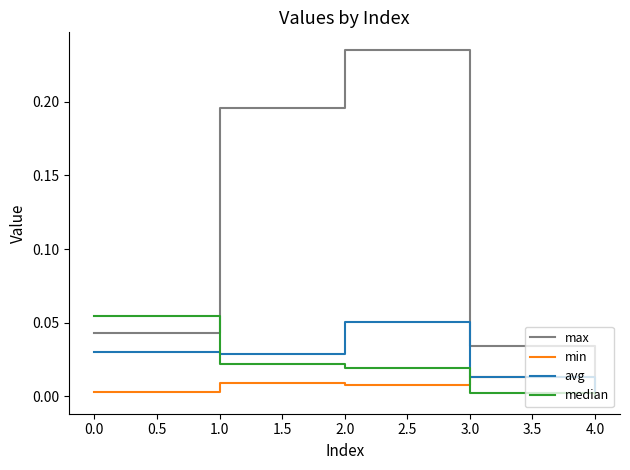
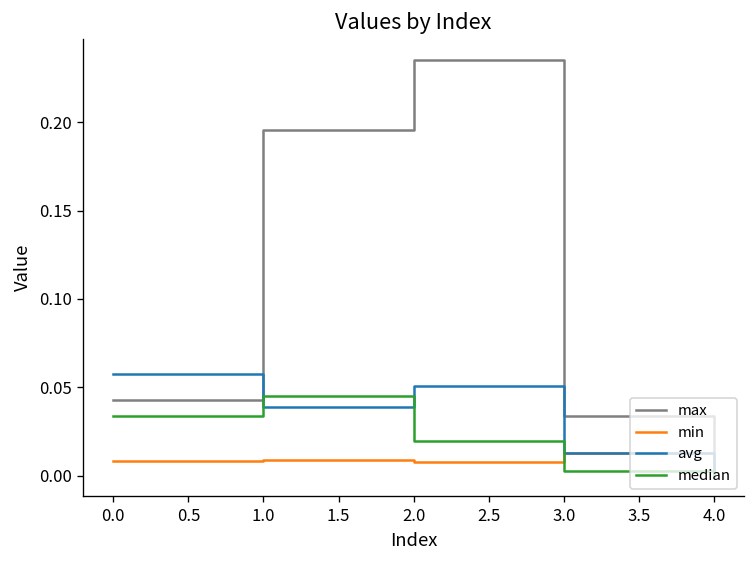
  {
    "max": {
      "0.0": 0.043,
      "1.0": 0.196,
      "2.0": 0.235,
      "3.0": 0.034
    },
    "min": {
-     "0.0": 0.003,
+     "0.0": 0.008,
      "1.0": 0.009,
      "2.0": 0.008
    },
    "avg": {
-     "0.0": 0.030,
-     "1.0": 0.029,
+     "0.0": 0.058,
+     "1.0": 0.039,
      "2.0": 0.050
    },
    "median": {
-     "0.0": 0.055,
-     "1.0": 0.022,
+     "0.0": 0.034,
+     "1.0": 0.045,
      "2.0": 0.020,
      "3.0": 0.002
    }
  }
